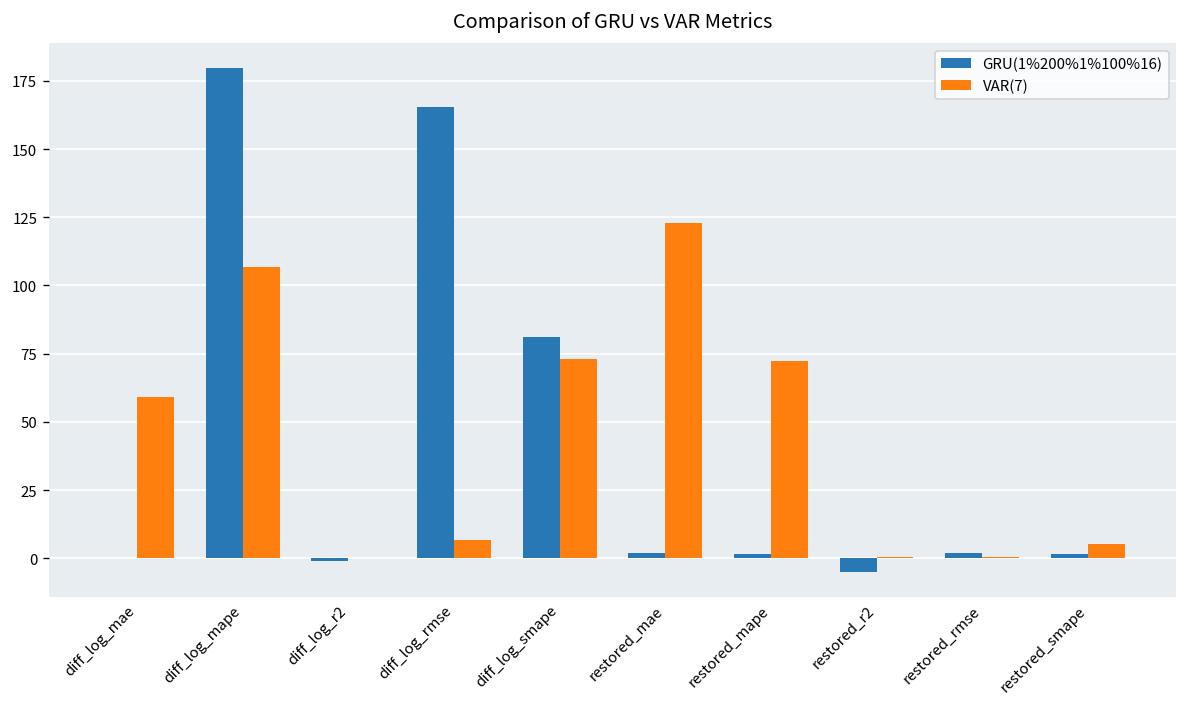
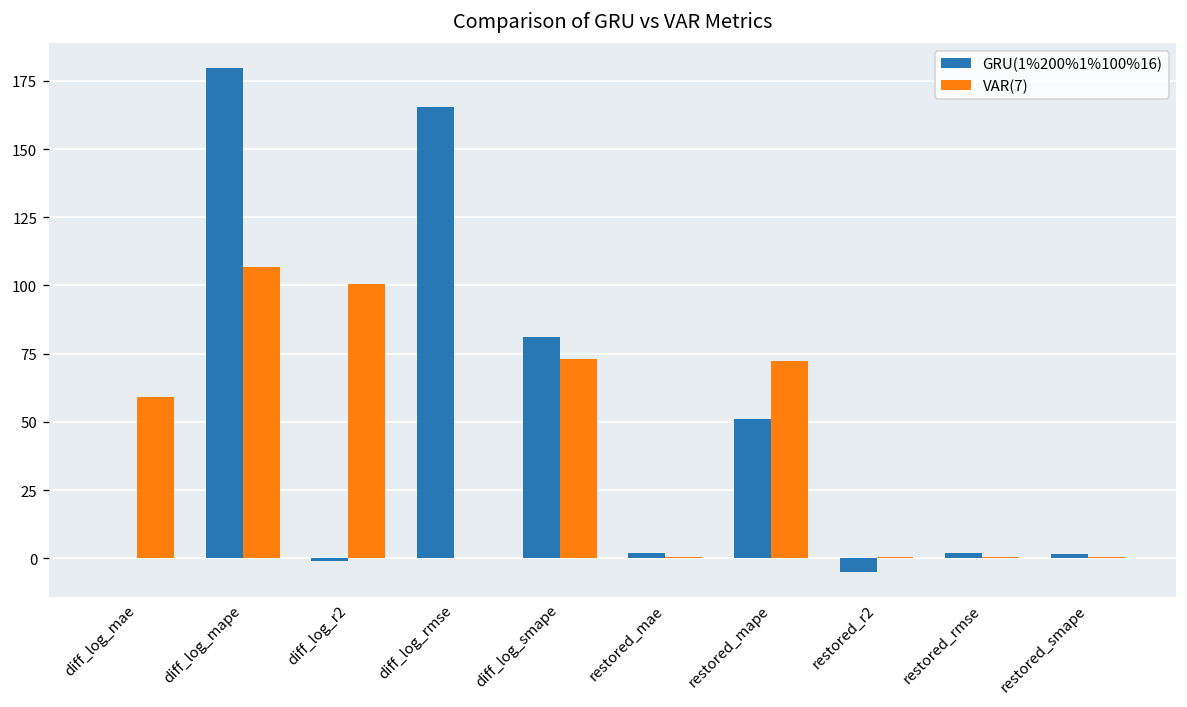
  {
    "GRU(1%200%1%100%16)": {
      "diff_log_mape": 180,
      "diff_log_rmse": 165,
      "diff_log_smape": 81,
      "restored_mae": 2,
-     "restored_mape": 2,
+     "restored_mape": 51,
      "restored_r2": -5,
      "restored_rmse": 2,
      "restored_smape": 2
    },
    "VAR(7)": {
      "diff_log_mae": 59,
      "diff_log_mape": 107,
-     "diff_log_r2": 0,
-     "diff_log_rmse": 7,
+     "diff_log_r2": 100,
+     "diff_log_rmse": 0,
      "diff_log_smape": 73,
-     "restored_mae": 123,
+     "restored_mae": 0,
      "restored_mape": 72,
-     "restored_smape": 5
+     "restored_smape": 0
    }
  }
